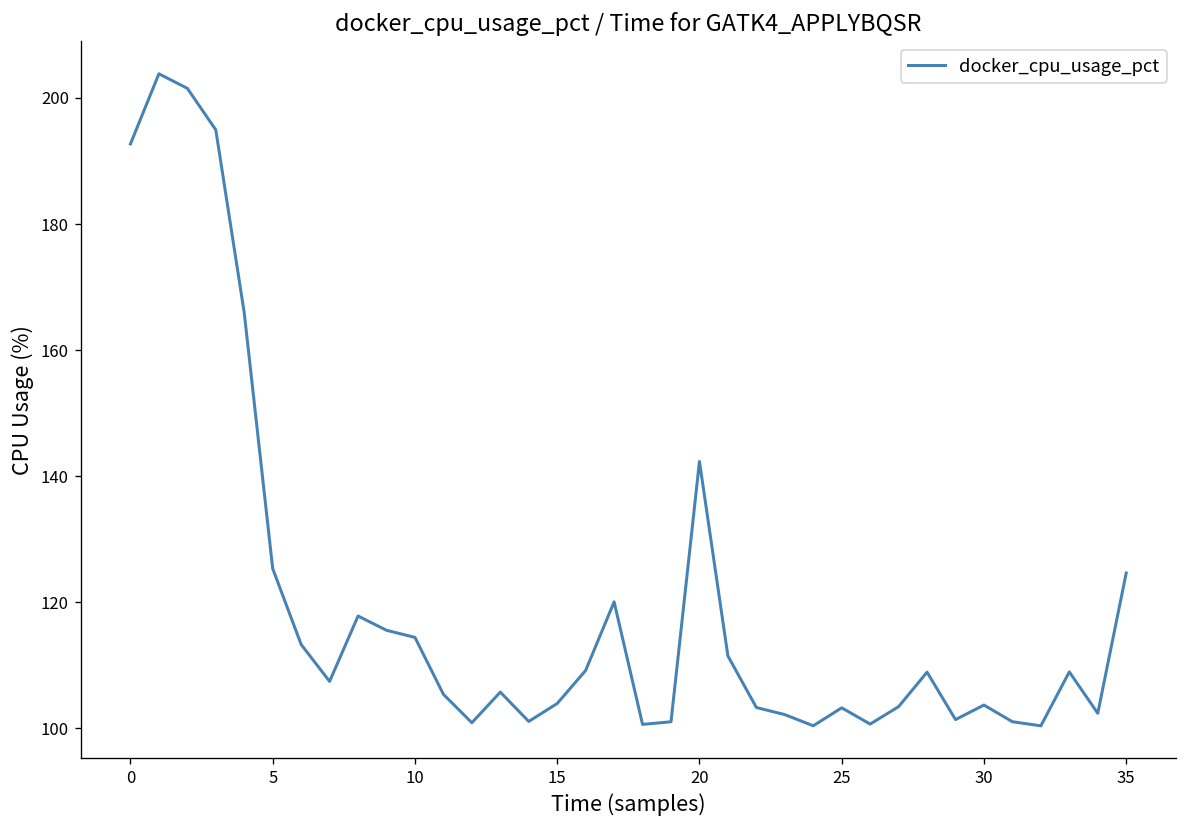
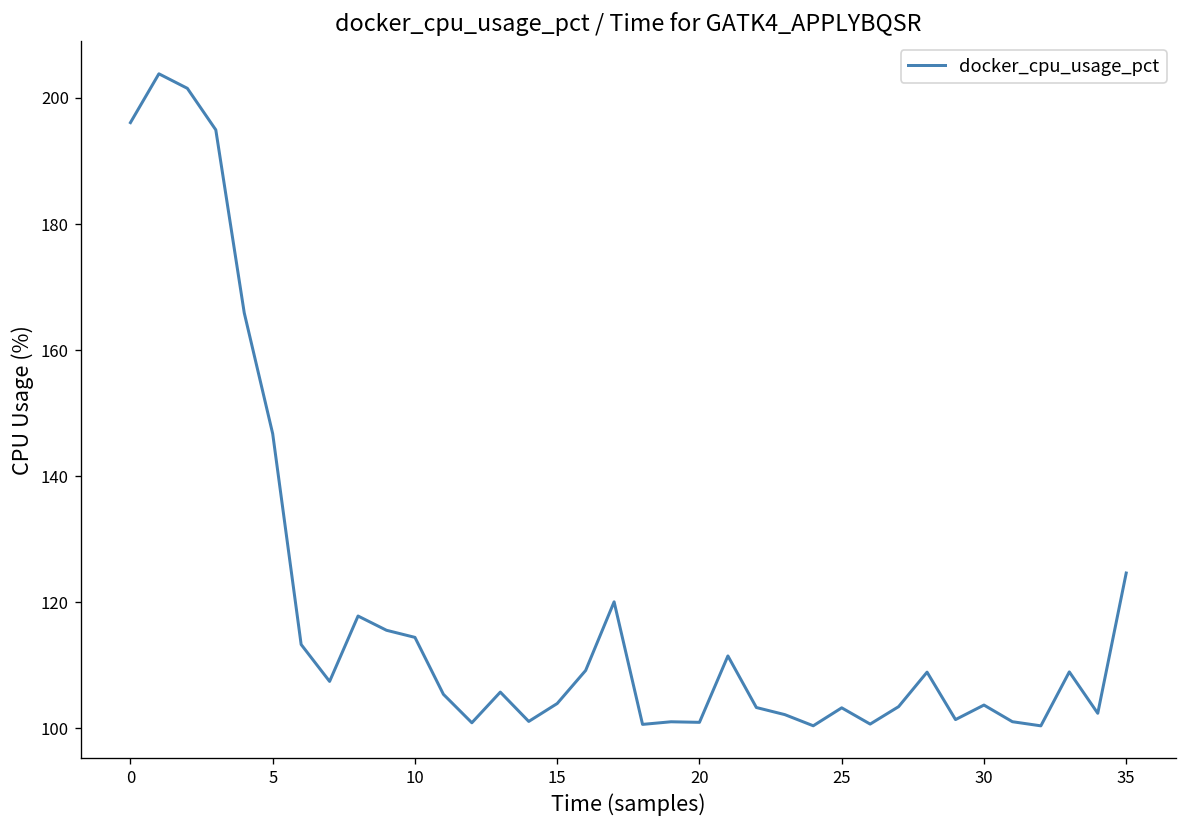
  {
-   "0": 193,
-   "5": 125,
+   "0": 196,
+   "5": 147,
    "10": 114,
    "15": 104,
-   "20": 142,
+   "20": 101,
    "25": 103,
    "30": 104,
    "35": 125
  }
